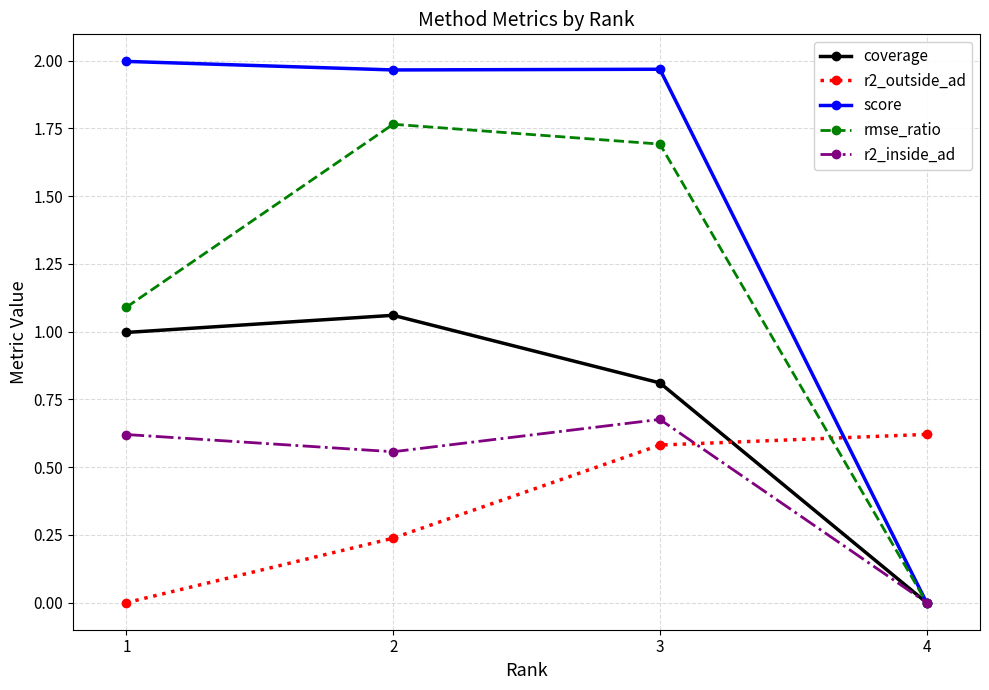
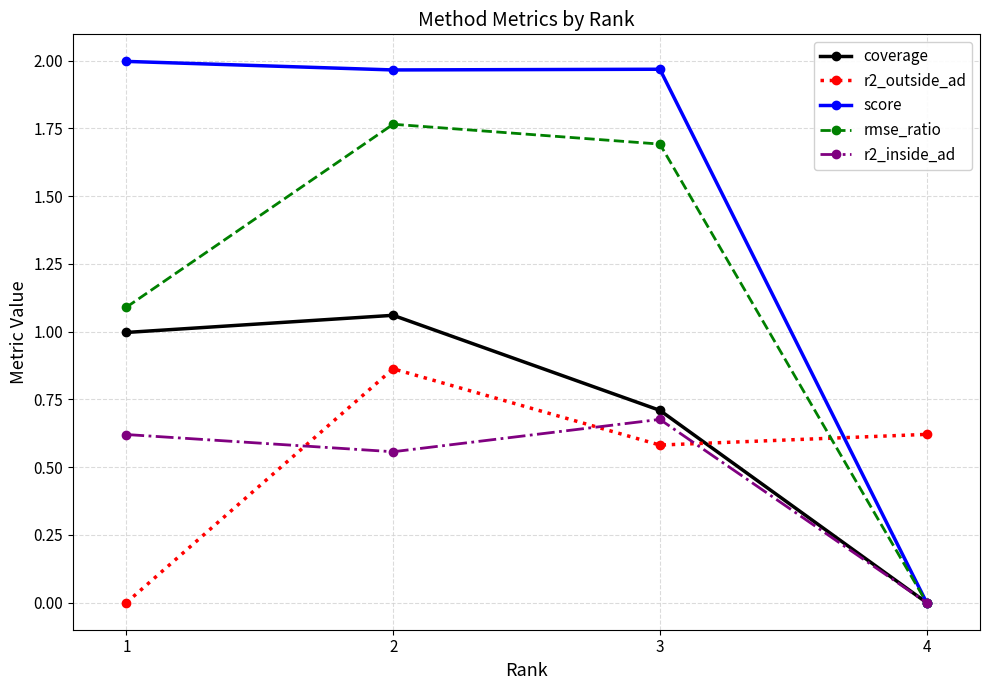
  {
    "coverage": {
      "1": 1.00,
      "2": 1.06,
-     "3": 0.81
+     "3": 0.71
    },
    "r2_outside_ad": {
      "1": 0.00,
-     "2": 0.24,
+     "2": 0.86,
      "3": 0.58,
      "4": 0.62
    },
    "score": {
      "1": 2.00,
      "2": 1.97,
      "3": 1.97
    },
    "rmse_ratio": {
      "1": 1.09,
      "2": 1.76,
      "3": 1.69
    },
    "r2_inside_ad": {
      "1": 0.62,
      "2": 0.56,
      "3": 0.68
    }
  }
